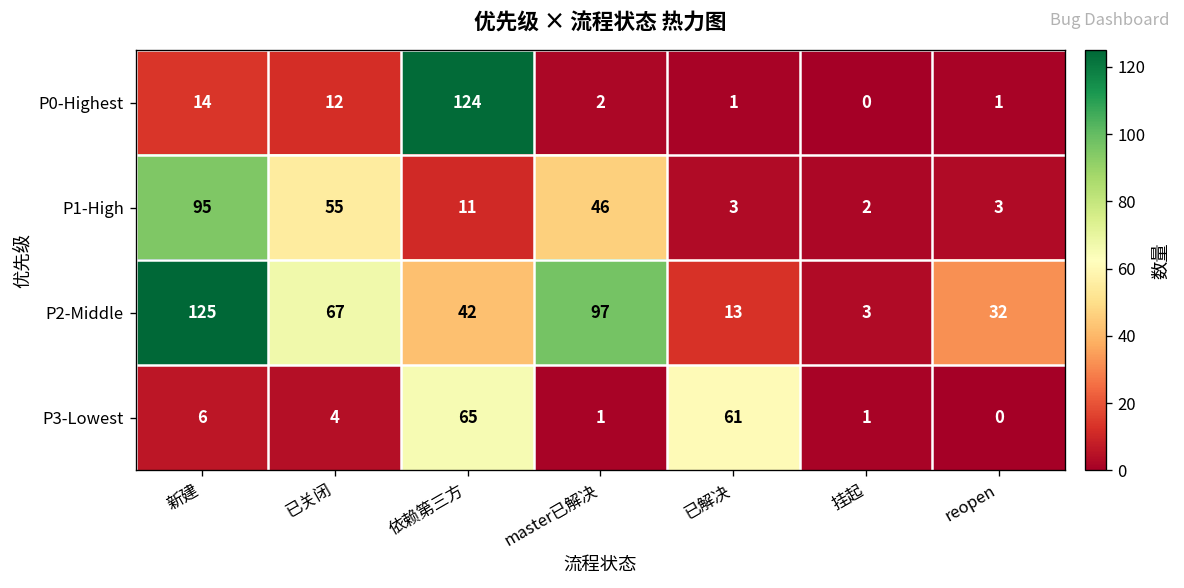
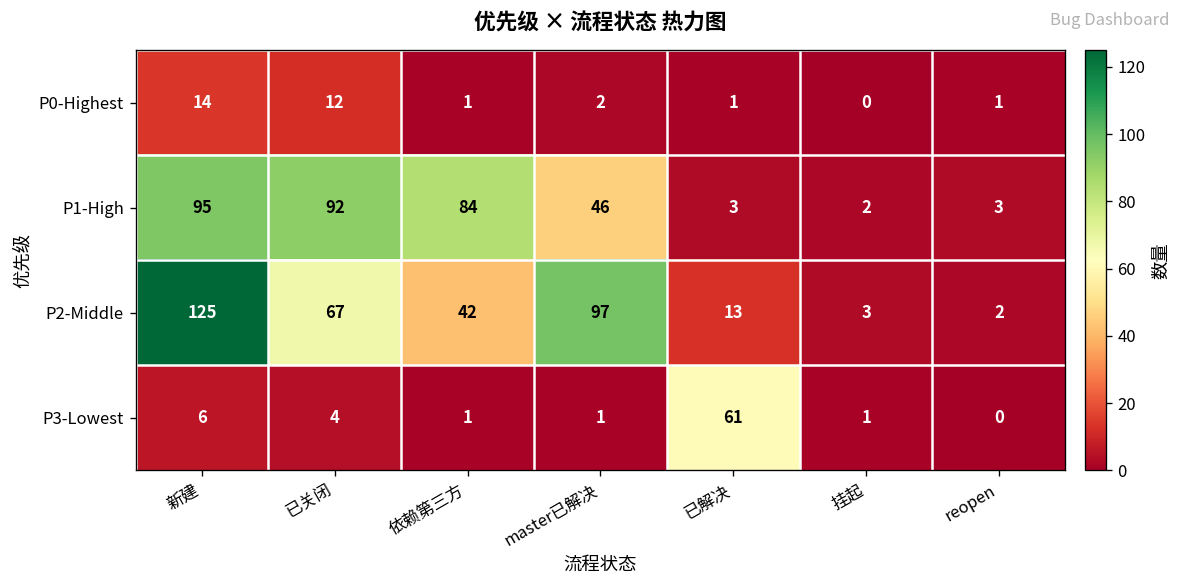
  {
    "P0-Highest": {
      "新建": 14,
      "已关闭": 12,
-     "依赖第三方": 124,
+     "依赖第三方": 1,
      "master已解决": 2,
      "已解决": 1,
      "挂起": 0,
      "reopen": 1
    },
    "P1-High": {
      "新建": 95,
-     "已关闭": 55,
-     "依赖第三方": 11,
+     "已关闭": 92,
+     "依赖第三方": 84,
      "master已解决": 46,
      "已解决": 3,
      "挂起": 2,
      "reopen": 3
    },
    "P2-Middle": {
      "新建": 125,
      "已关闭": 67,
      "依赖第三方": 42,
      "master已解决": 97,
      "已解决": 13,
      "挂起": 3,
-     "reopen": 32
+     "reopen": 2
    },
    "P3-Lowest": {
      "新建": 6,
      "已关闭": 4,
-     "依赖第三方": 65,
+     "依赖第三方": 1,
      "master已解决": 1,
      "已解决": 61,
      "挂起": 1,
      "reopen": 0
    }
  }
